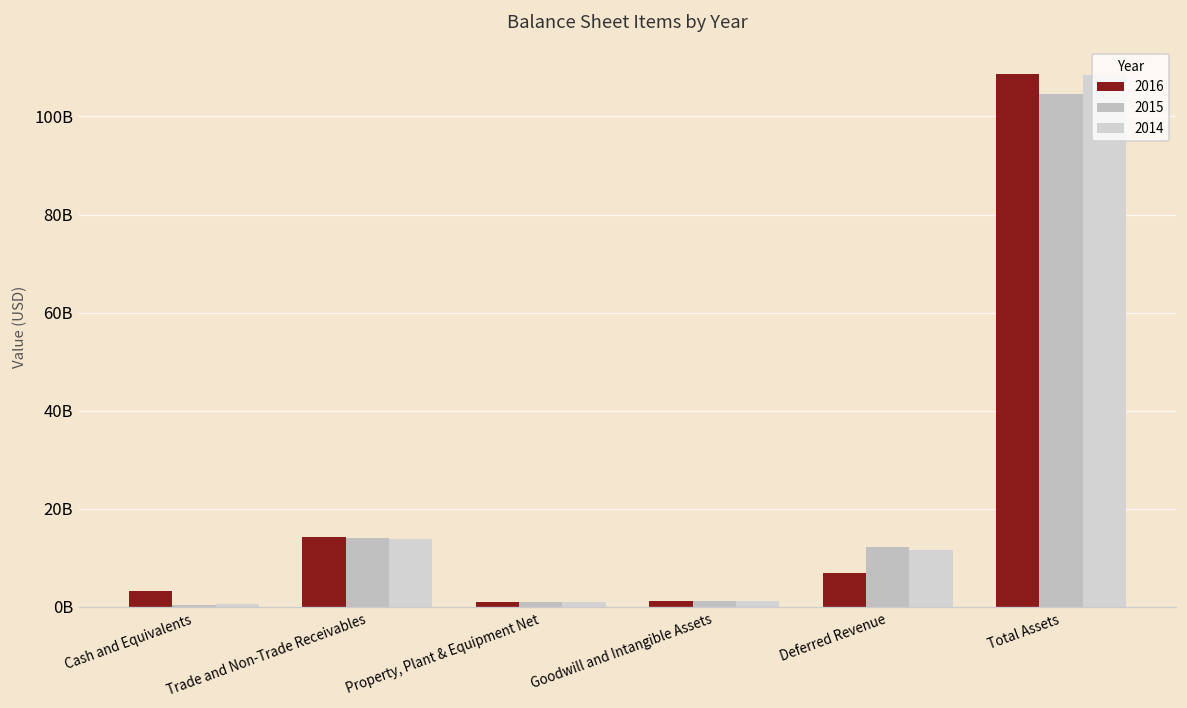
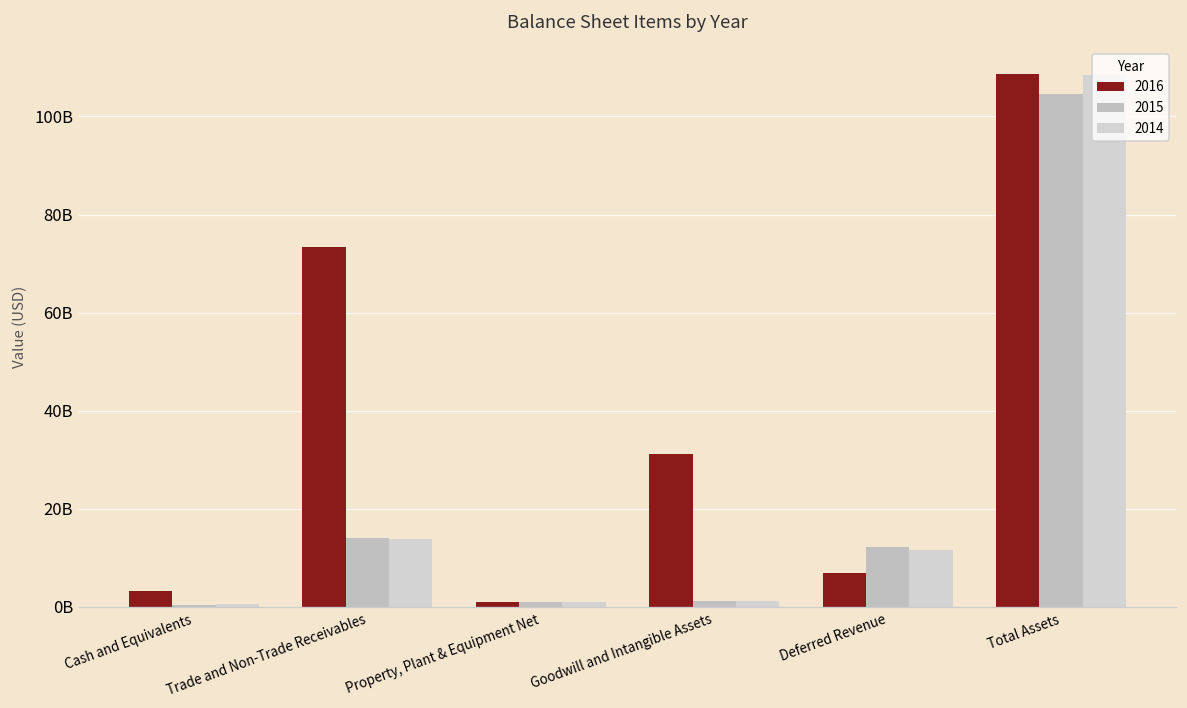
  {
    "2016": {
      "Cash and Equivalents": 3000000000,
-     "Trade and Non-Trade Receivables": 14000000000,
+     "Trade and Non-Trade Receivables": 73000000000,
      "Property, Plant & Equipment Net": 1000000000,
-     "Goodwill and Intangible Assets": 1000000000,
+     "Goodwill and Intangible Assets": 31000000000,
      "Deferred Revenue": 7000000000,
      "Total Assets": 109000000000
    }
  }
